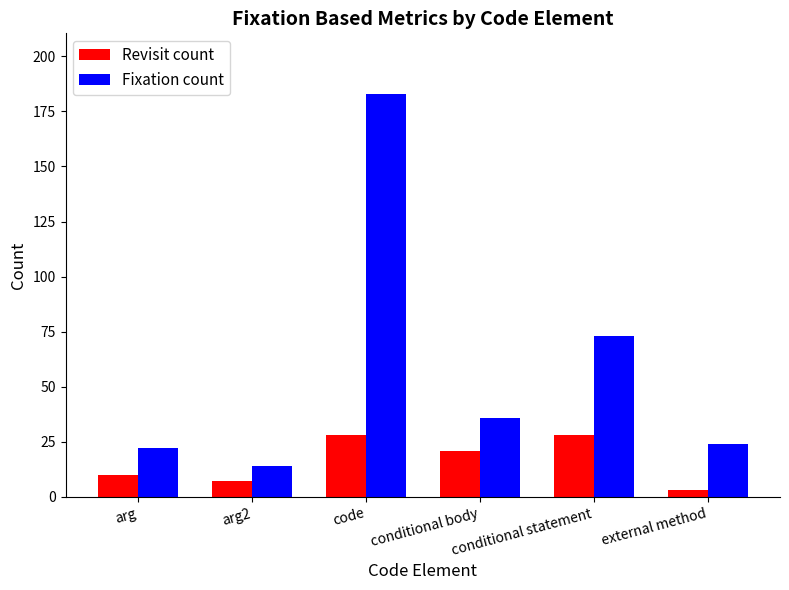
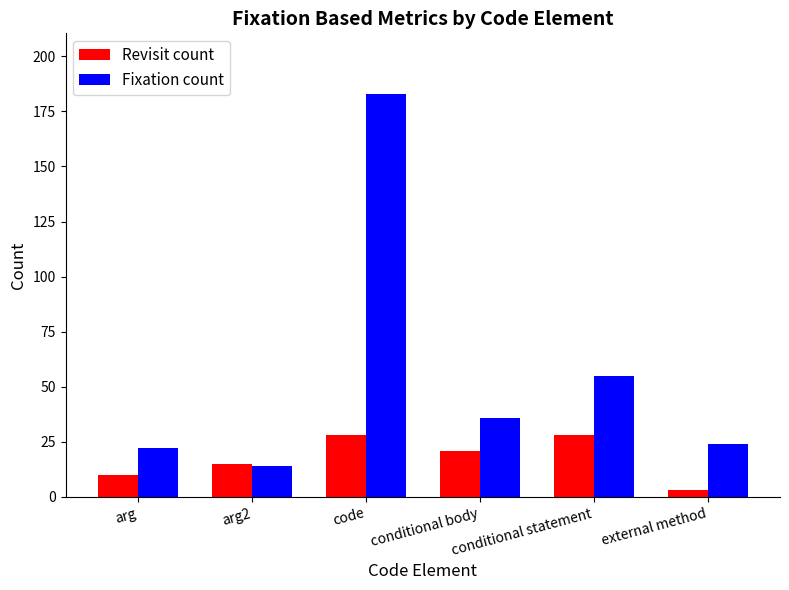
  {
    "Revisit count": {
      "arg": 10,
-     "arg2": 7,
+     "arg2": 15,
      "code": 28,
      "conditional body": 21,
      "conditional statement": 28,
      "external method": 3
    },
    "Fixation count": {
      "arg": 22,
      "arg2": 14,
      "code": 183,
      "conditional body": 36,
-     "conditional statement": 73,
+     "conditional statement": 55,
      "external method": 24
    }
  }
